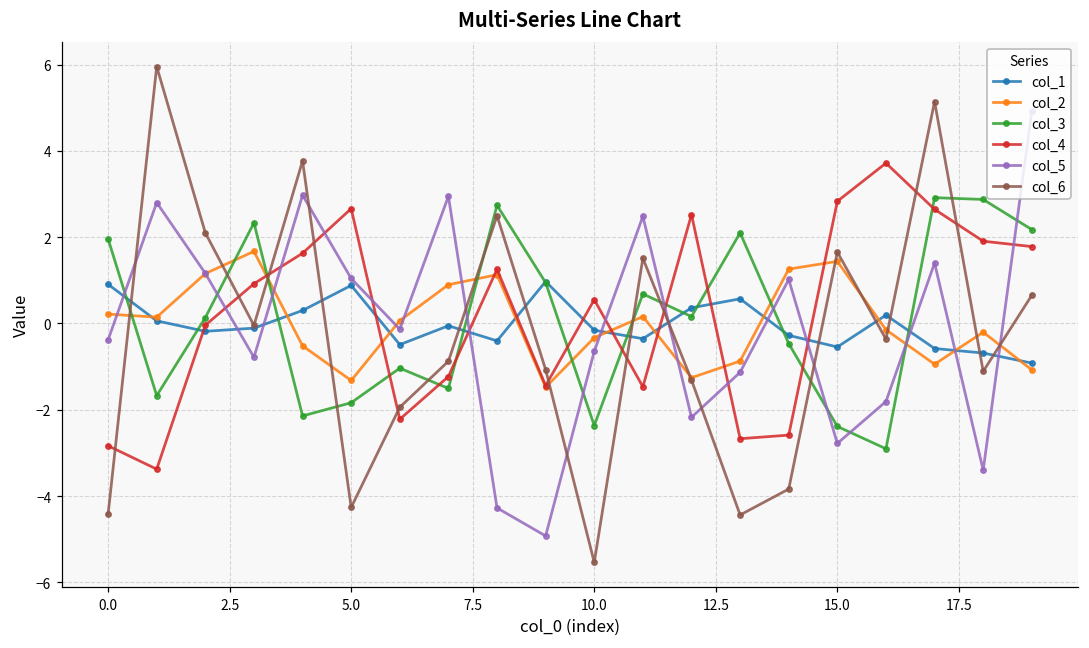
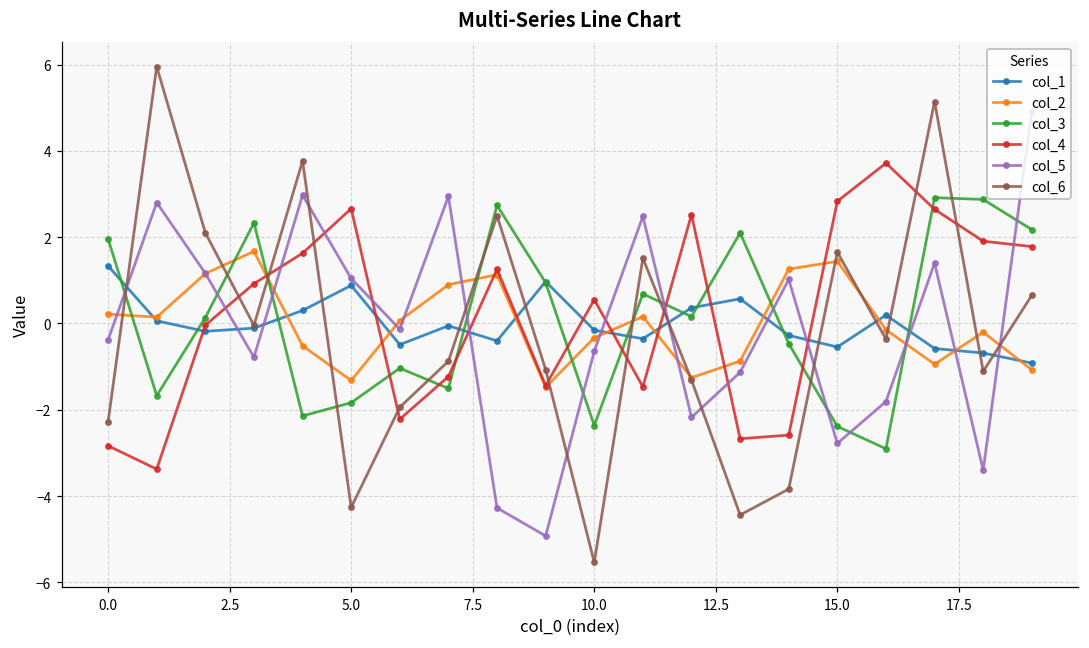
  {
    "col_1": {
-     "0.0": 0.9,
+     "0.0": 1.3,
      "5.0": 0.9,
      "10.0": -0.2,
      "15.0": -0.5
    },
    "col_2": {
      "0.0": 0.2,
      "5.0": -1.3,
      "10.0": -0.3,
      "15.0": 1.4
    },
    "col_3": {
      "0.0": 2.0,
      "5.0": -1.8,
      "10.0": -2.4,
      "15.0": -2.4
    },
    "col_4": {
      "0.0": -2.8,
      "5.0": 2.7,
      "10.0": 0.6,
      "15.0": 2.8
    },
    "col_5": {
      "0.0": -0.4,
      "5.0": 1.0,
      "10.0": -0.6,
      "15.0": -2.8
    },
    "col_6": {
-     "0.0": -4.4,
+     "0.0": -2.3,
      "5.0": -4.3,
      "10.0": -5.5,
      "15.0": 1.7
    }
  }
